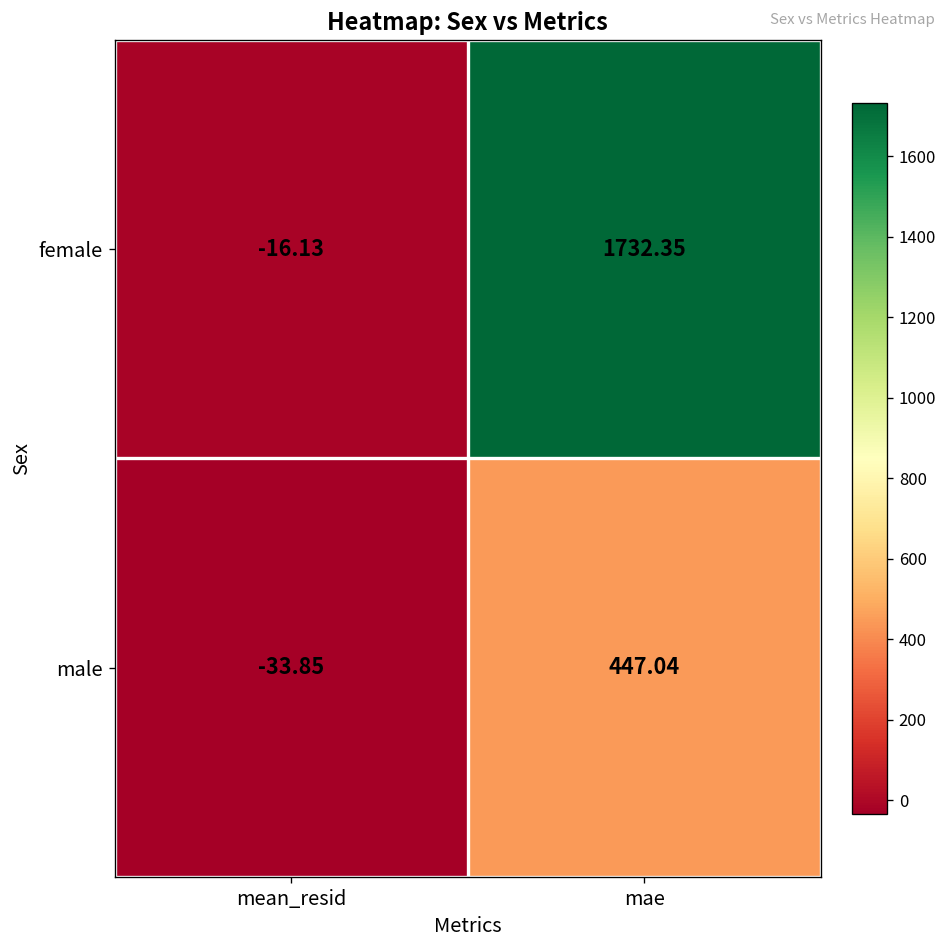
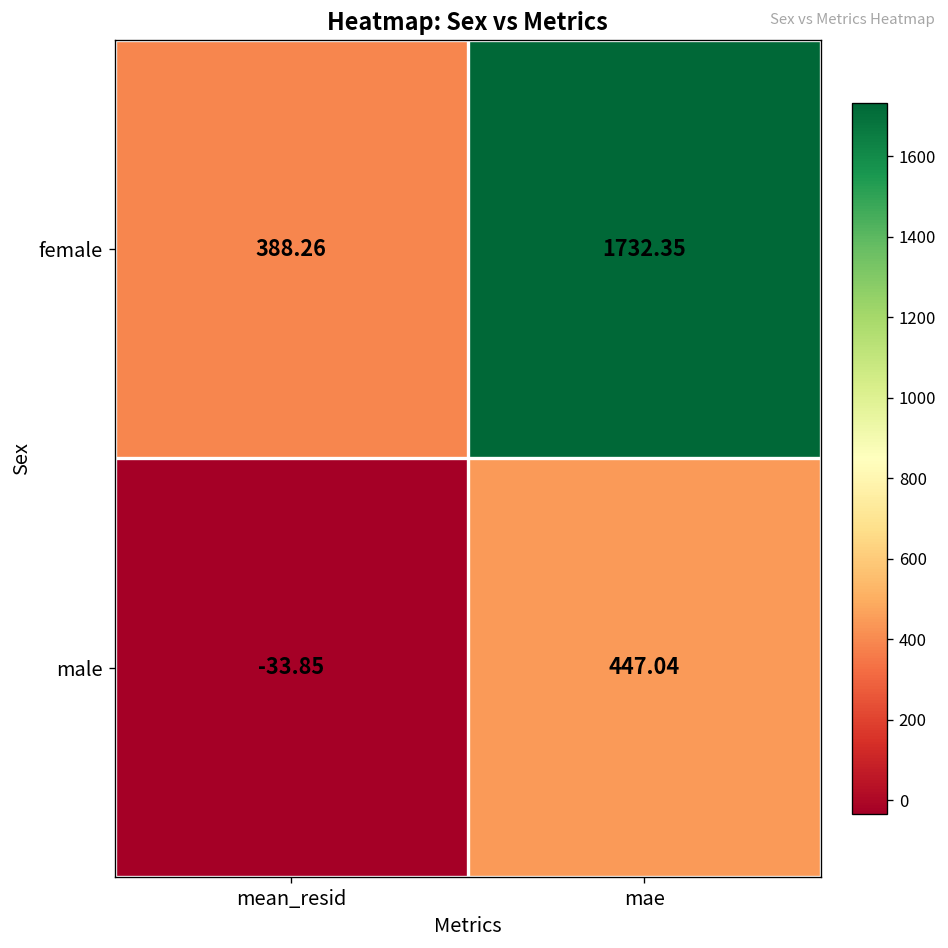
  {
    "female": {
-     "mean_resid": -16.13,
+     "mean_resid": 388.26,
      "mae": 1732.35
    },
    "male": {
      "mean_resid": -33.85,
      "mae": 447.04
    }
  }
